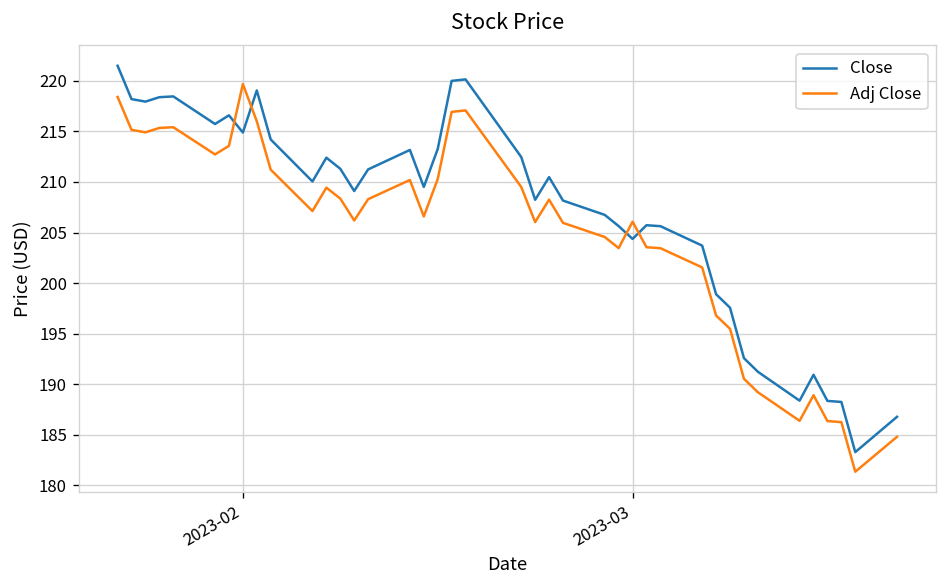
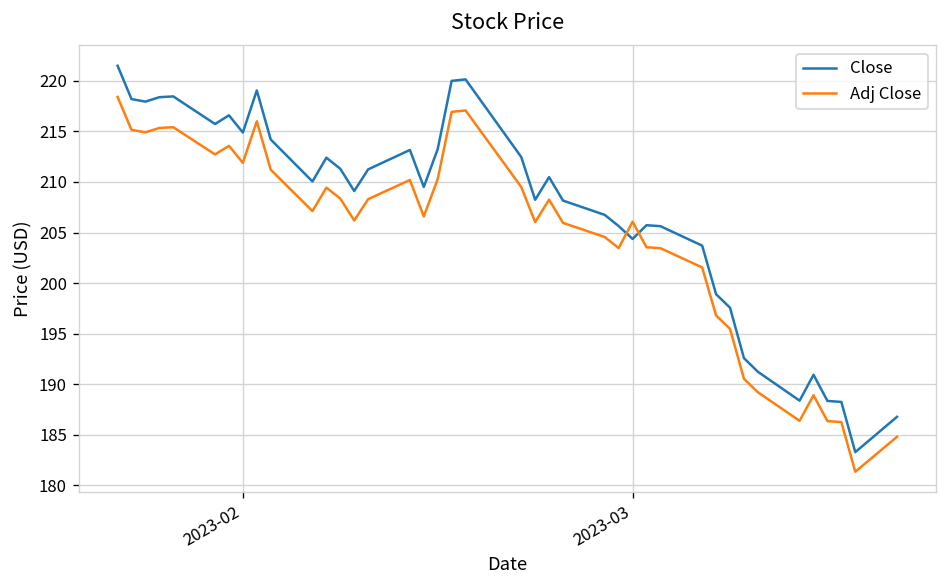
  {
    "Close": {
      "2023-02": 215,
      "2023-03": 204
    },
    "Adj Close": {
-     "2023-02": 220,
+     "2023-02": 212,
      "2023-03": 206
    }
  }
